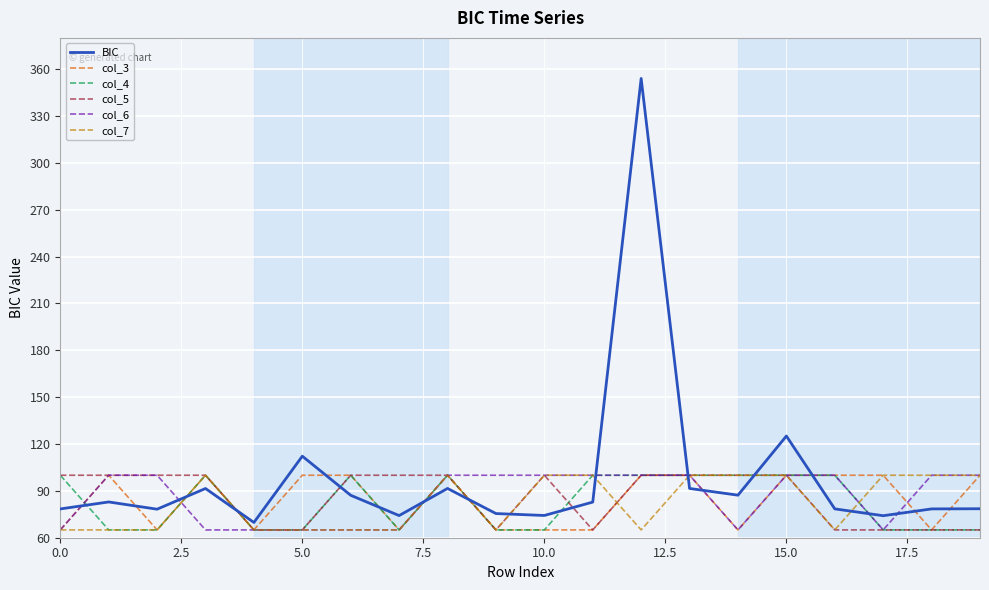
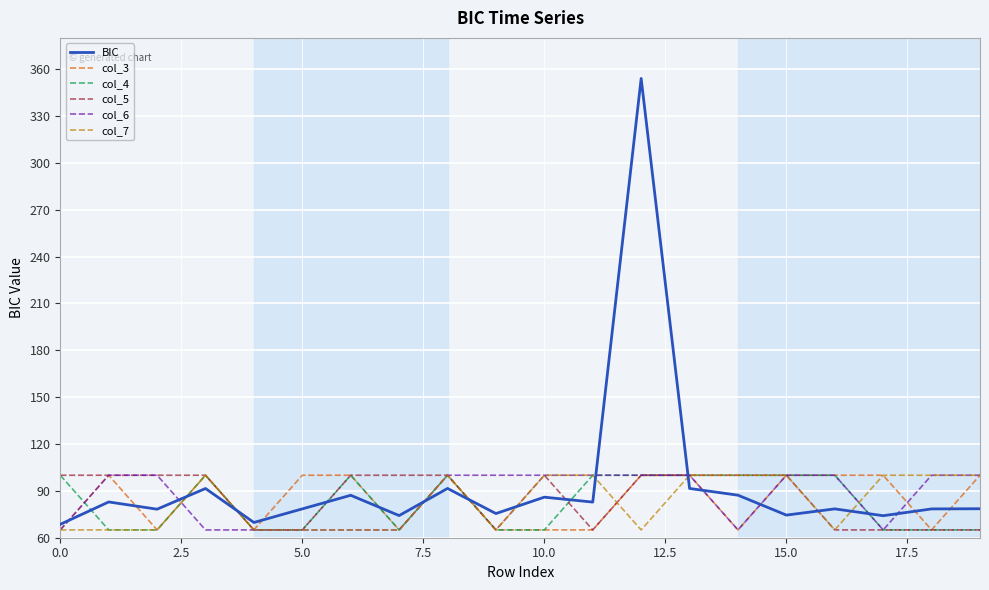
  {
    "BIC": {
-     "0.0": 78,
-     "5.0": 112,
-     "10.0": 74,
-     "15.0": 125
+     "0.0": 69,
+     "5.0": 78,
+     "10.0": 86,
+     "15.0": 74
    }
  }
